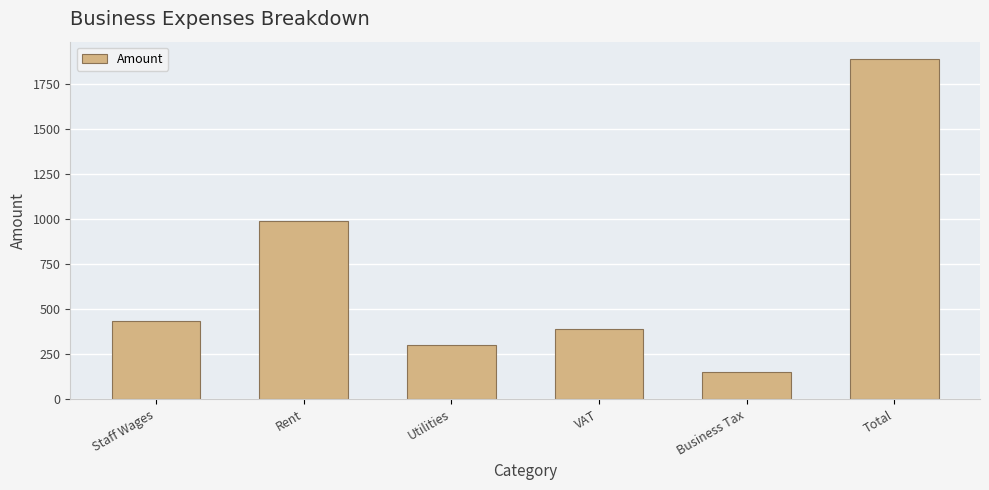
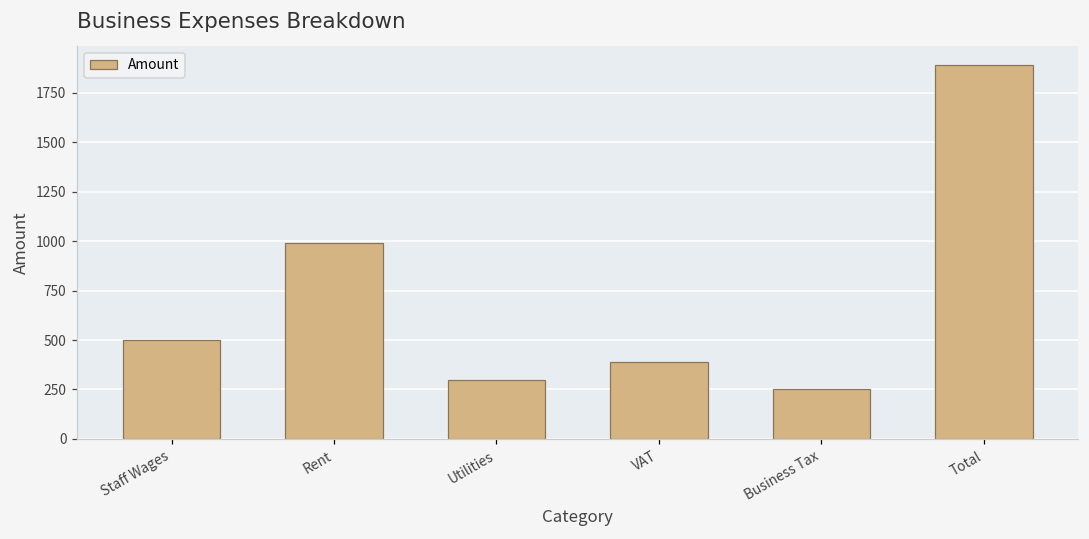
  {
-   "Staff Wages": 430,
+   "Staff Wages": 500,
    "Rent": 990,
    "Utilities": 300,
    "VAT": 390,
-   "Business Tax": 150,
+   "Business Tax": 250,
    "Total": 1890
  }
